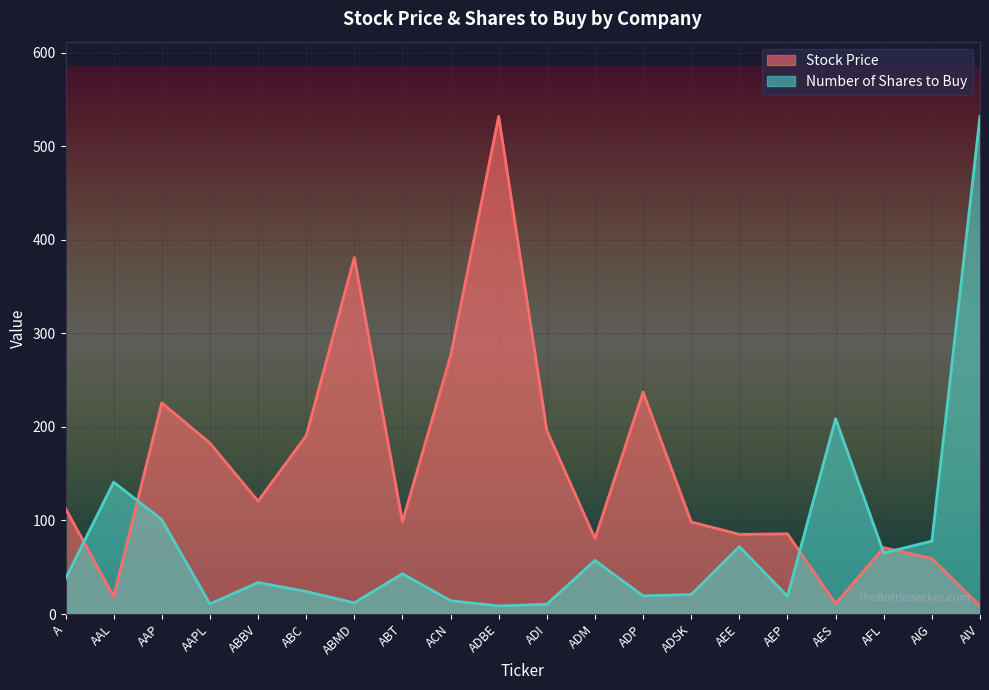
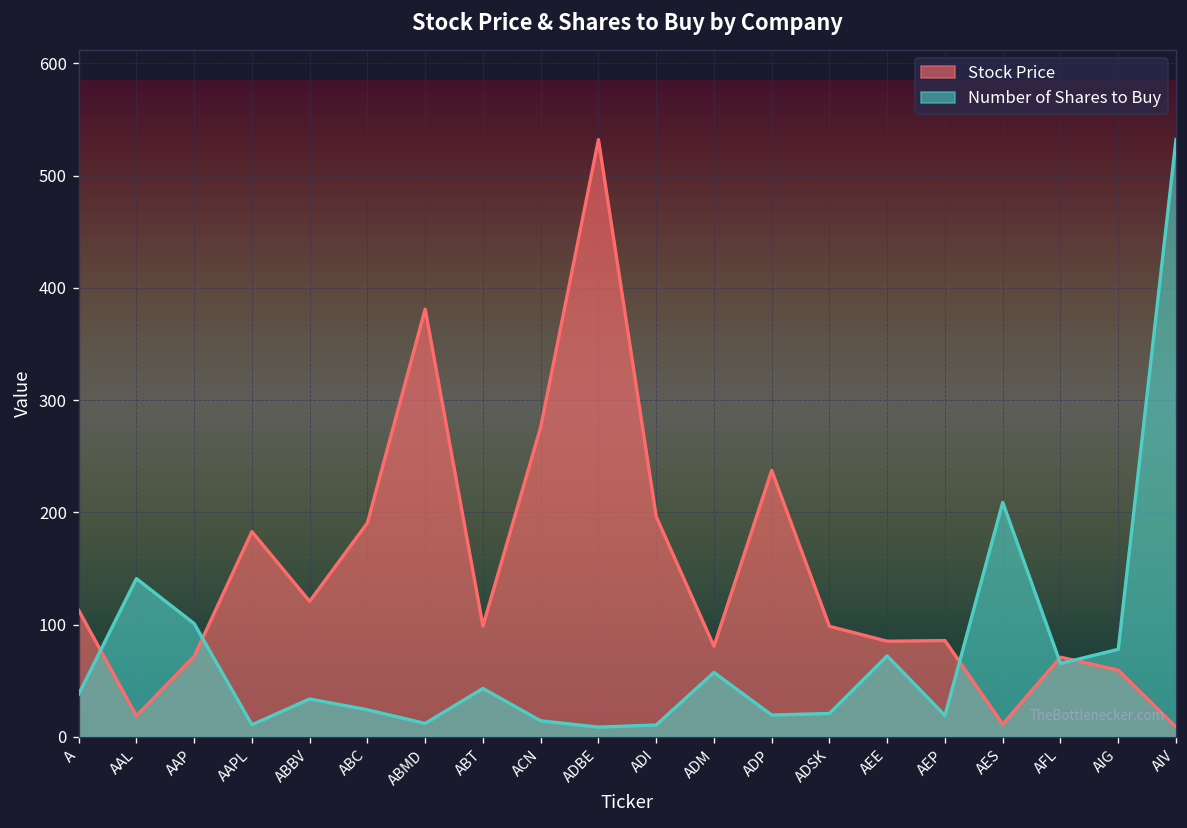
  {
    "Stock Price": {
      "A": 110,
      "AAL": 20,
-     "AAP": 230,
+     "AAP": 70,
      "AAPL": 180,
      "ABBV": 120,
      "ABC": 190,
      "ABMD": 380,
      "ABT": 100,
      "ACN": 280,
      "ADBE": 530,
      "ADI": 200,
      "ADM": 80,
      "ADP": 240,
      "ADSK": 100,
      "AEE": 90,
      "AEP": 90,
      "AES": 10,
      "AFL": 70,
      "AIG": 60,
      "AIV": 10
    },
    "Number of Shares to Buy": {
      "A": 40,
      "AAL": 140,
      "AAP": 100,
      "AAPL": 10,
      "ABBV": 30,
      "ABC": 20,
      "ABMD": 10,
      "ABT": 40,
      "ACN": 10,
      "ADBE": 10,
      "ADI": 10,
      "ADM": 60,
      "ADP": 20,
      "ADSK": 20,
      "AEE": 70,
      "AEP": 20,
      "AES": 210,
      "AFL": 70,
      "AIG": 80,
      "AIV": 530
    }
  }
